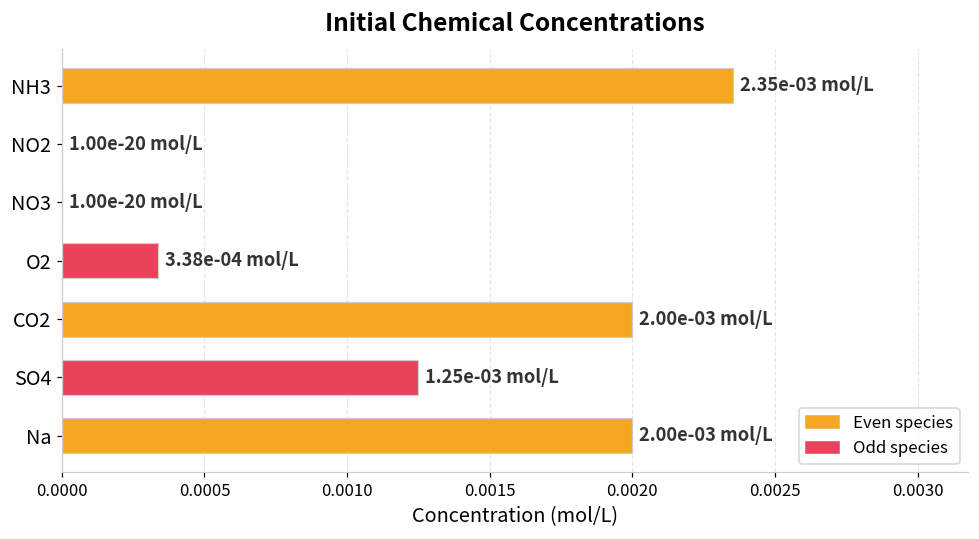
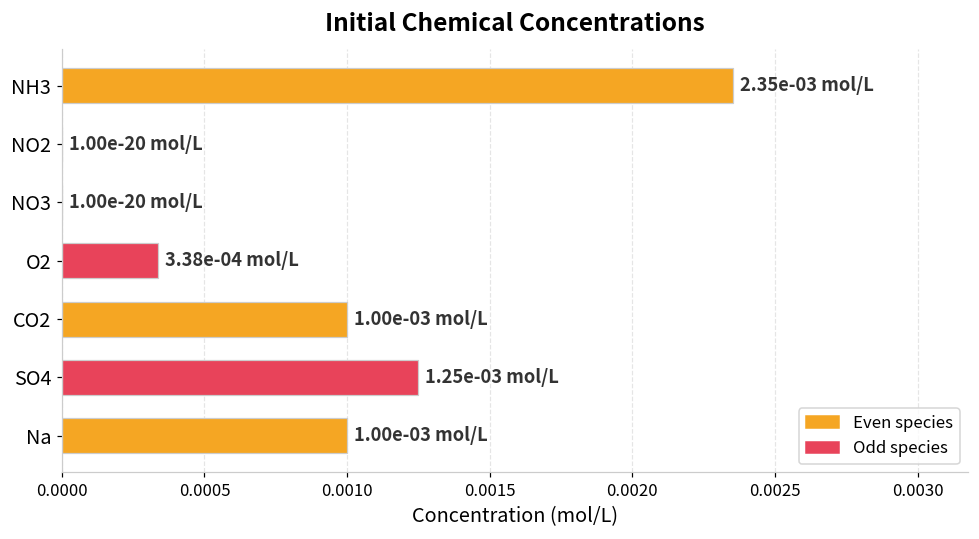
  {
    "NH3": "2.35e-03",
    "NO2": "1.00e-20",
    "NO3": "1.00e-20",
    "O2": "3.38e-04",
-   "CO2": "2.00e-03",
+   "CO2": "1.00e-03",
    "SO4": "1.25e-03",
-   "Na": "2.00e-03"
+   "Na": "1.00e-03"
  }
